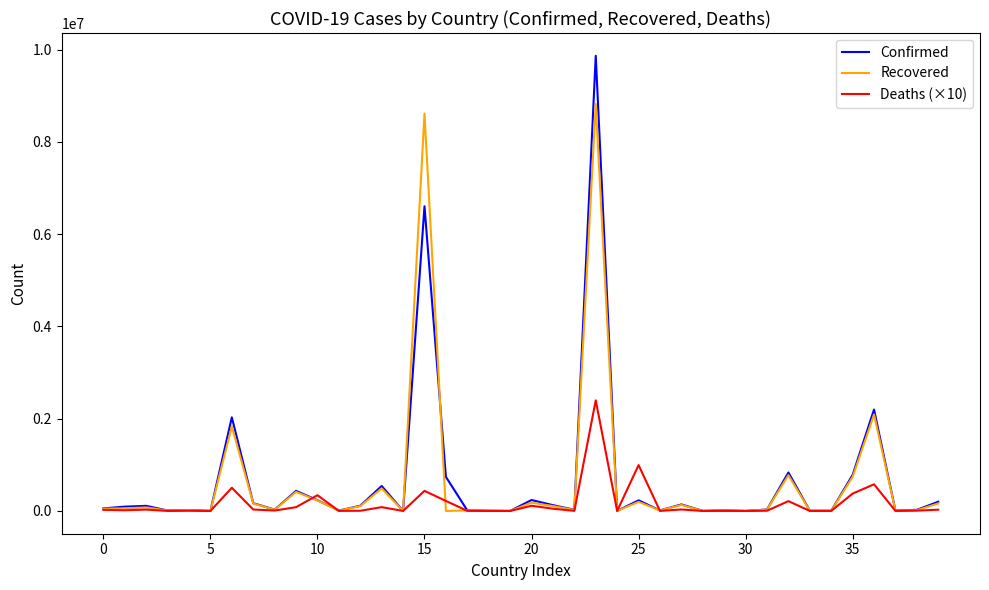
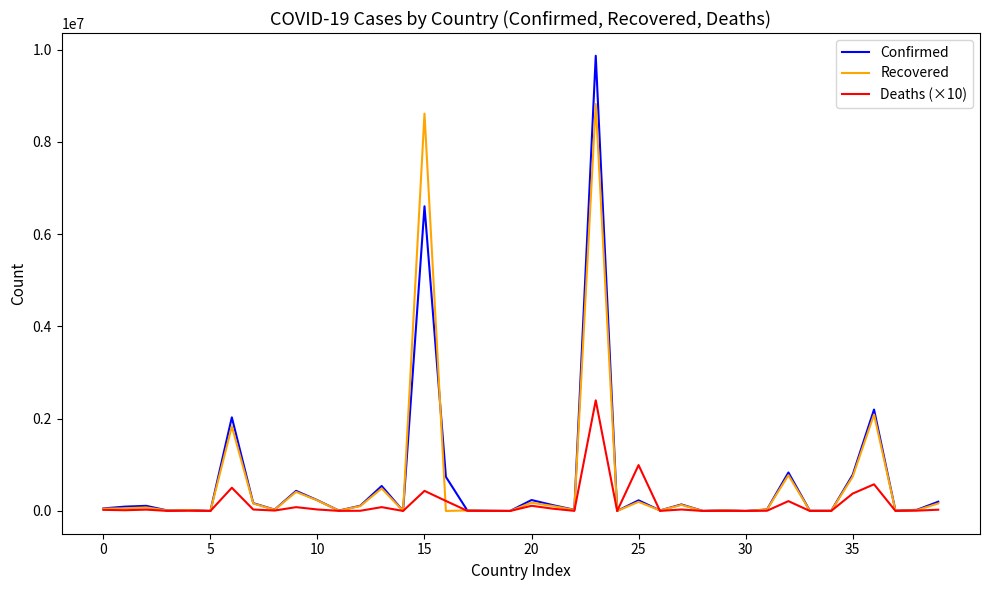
  {
    "Confirmed": {
      "15": 6600000,
      "20": 200000
    },
    "Recovered": {
      "15": 8600000,
      "20": 200000
    },
    "Deaths (×10)": {
-     "10": 300000,
+     "10": 0,
      "15": 400000,
      "20": 100000,
      "25": 1000000,
      "35": 400000
    }
  }
